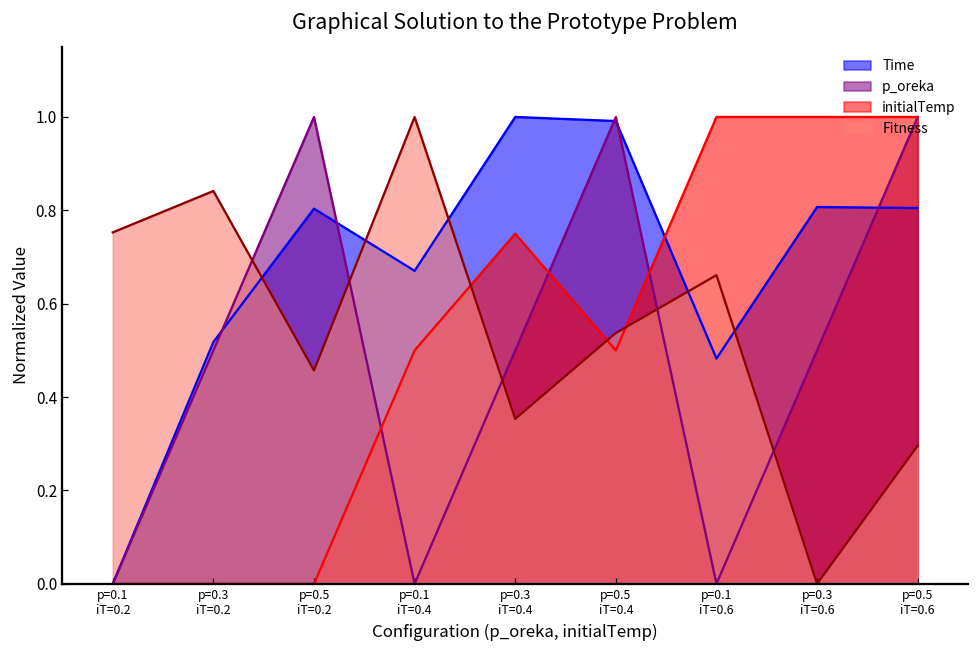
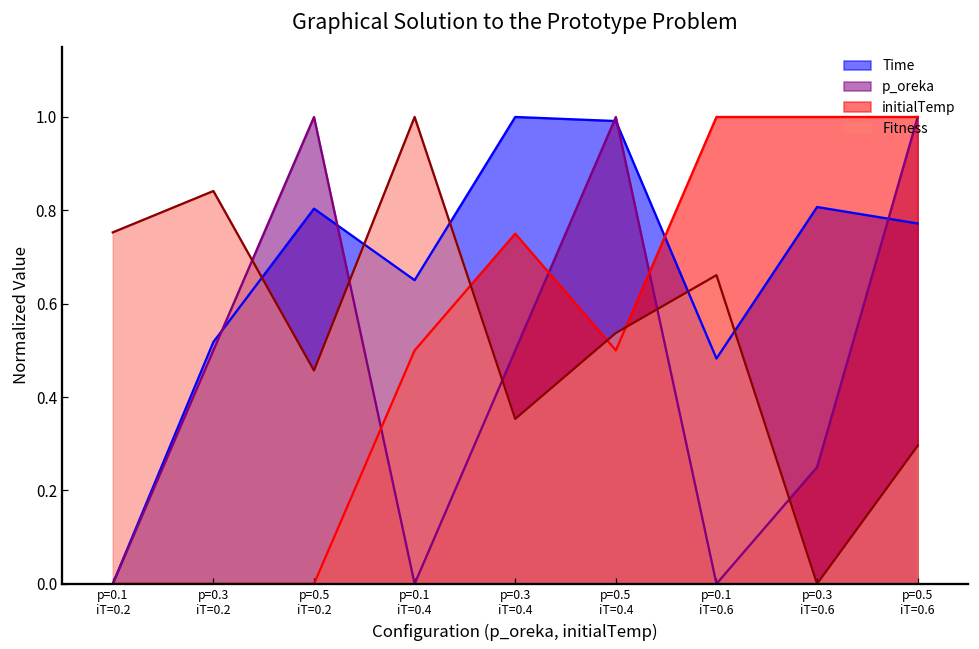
  {
    "Time": {
      "p=0.3 iT=0.2": 0.52,
      "p=0.5 iT=0.2": 0.80,
-     "p=0.1 iT=0.4": 0.67,
+     "p=0.1 iT=0.4": 0.65,
      "p=0.3 iT=0.4": 1.00,
      "p=0.5 iT=0.4": 0.99,
      "p=0.1 iT=0.6": 0.48,
      "p=0.3 iT=0.6": 0.81,
-     "p=0.5 iT=0.6": 0.80
+     "p=0.5 iT=0.6": 0.77
    },
    "p_oreka": {
      "p=0.3 iT=0.2": 0.50,
      "p=0.5 iT=0.2": 1.00,
      "p=0.1 iT=0.4": 0.00,
      "p=0.3 iT=0.4": 0.50,
      "p=0.5 iT=0.4": 1.00,
      "p=0.1 iT=0.6": 0.00,
-     "p=0.3 iT=0.6": 0.50
+     "p=0.3 iT=0.6": 0.25
    },
    "initialTemp": {
      "p=0.3 iT=0.2": 0.00,
      "p=0.5 iT=0.2": 0.00,
      "p=0.1 iT=0.4": 0.50,
      "p=0.3 iT=0.4": 0.75,
      "p=0.5 iT=0.4": 0.50,
      "p=0.1 iT=0.6": 1.00,
      "p=0.3 iT=0.6": 1.00
    },
    "Fitness": {
      "p=0.1 iT=0.2": 0.75,
      "p=0.3 iT=0.2": 0.84,
      "p=0.5 iT=0.2": 0.46,
      "p=0.1 iT=0.4": 1.00,
      "p=0.3 iT=0.4": 0.35,
      "p=0.5 iT=0.4": 0.54,
      "p=0.1 iT=0.6": 0.66,
      "p=0.3 iT=0.6": 0.00,
      "p=0.5 iT=0.6": 0.30
    }
  }
